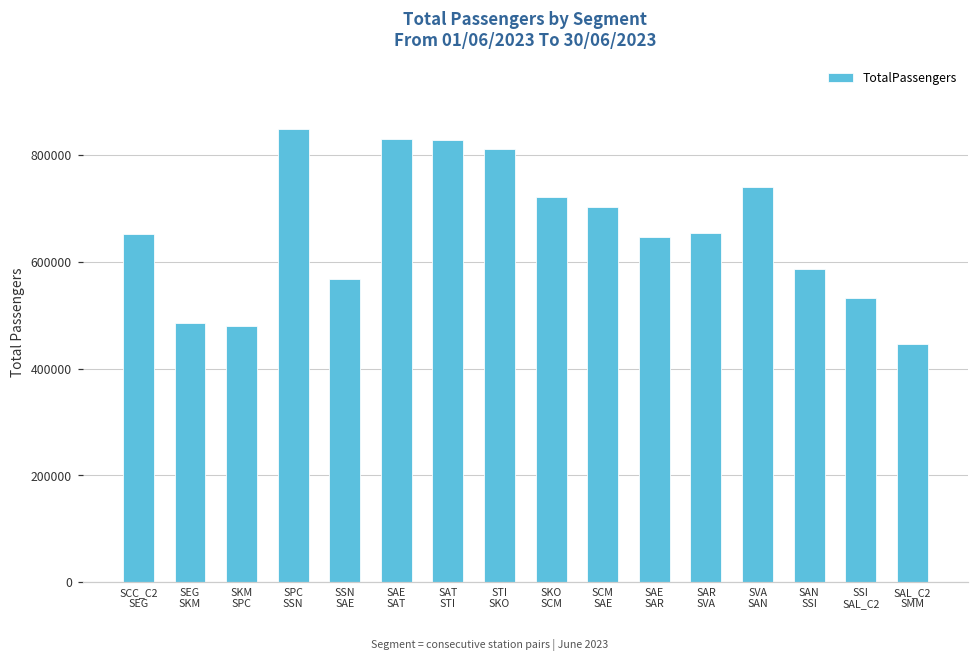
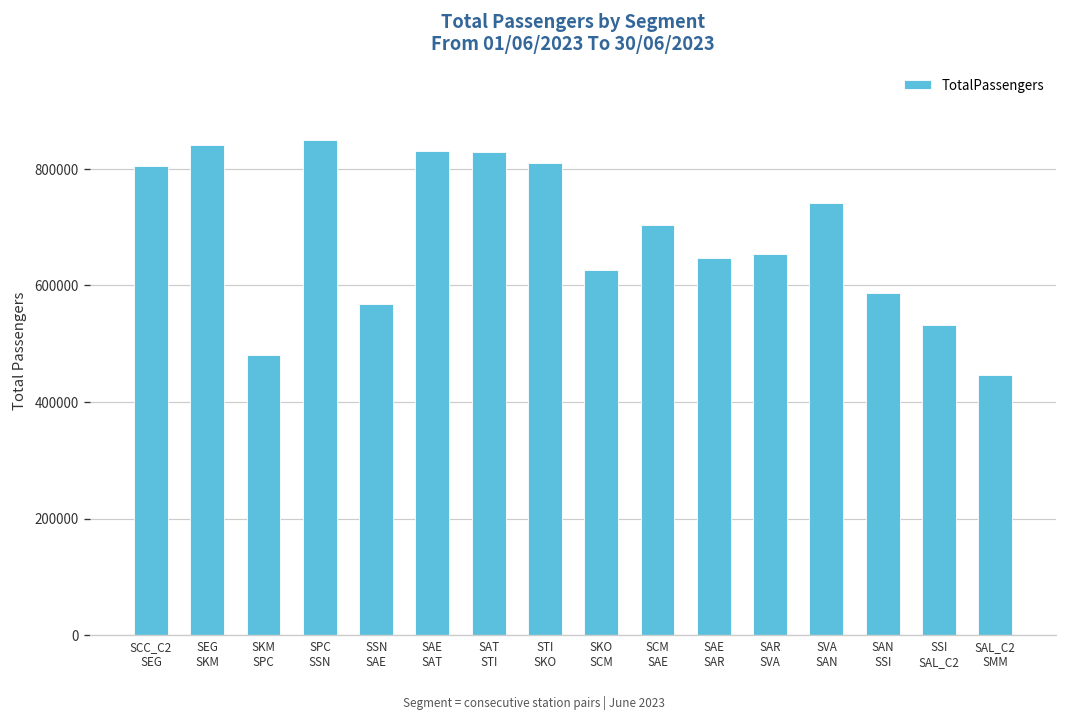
  {
-   "SCC_C2 SEG": 650000,
-   "SEG SKM": 490000,
+   "SCC_C2 SEG": 810000,
+   "SEG SKM": 840000,
    "SKM SPC": 480000,
    "SPC SSN": 850000,
    "SSN SAE": 570000,
    "SAE SAT": 830000,
    "SAT STI": 830000,
    "STI SKO": 810000,
-   "SKO SCM": 720000,
+   "SKO SCM": 630000,
    "SCM SAE": 700000,
    "SAE SAR": 650000,
    "SAR SVA": 650000,
    "SVA SAN": 740000,
    "SAN SSI": 590000,
    "SSI SAL_C2": 530000,
    "SAL_C2 SMM": 450000
  }
